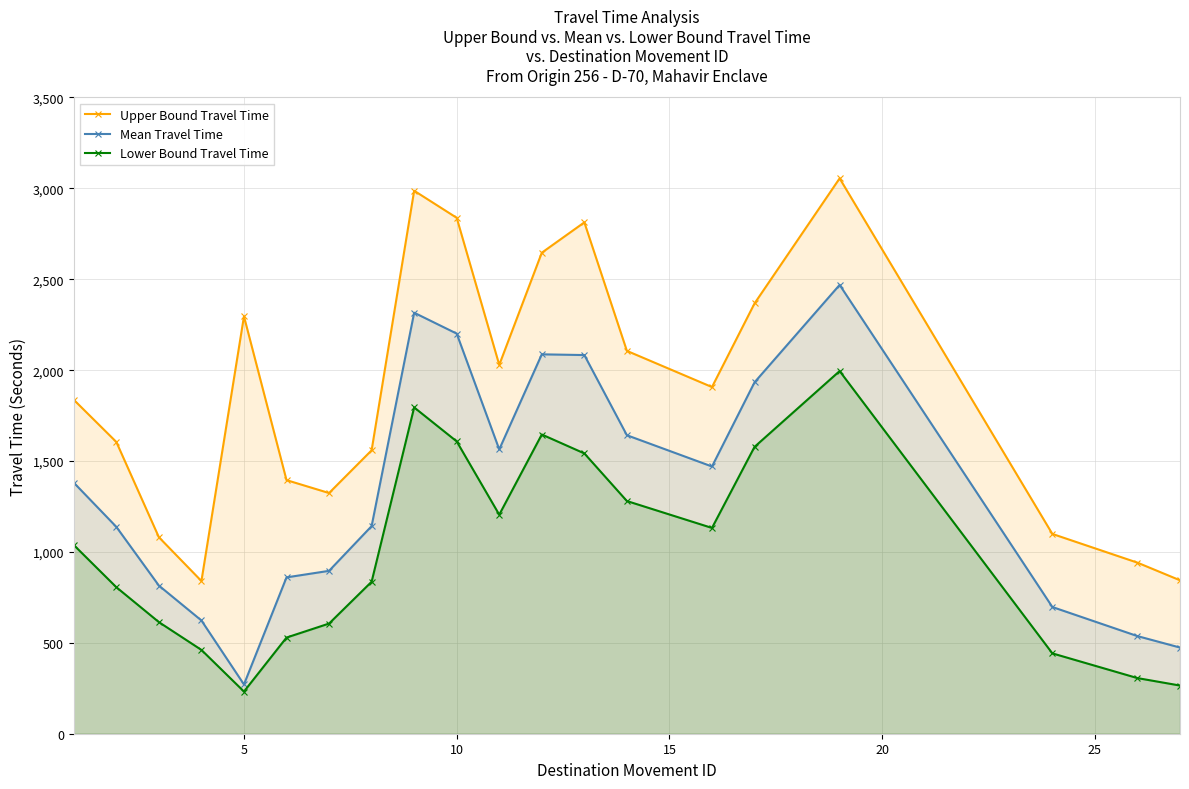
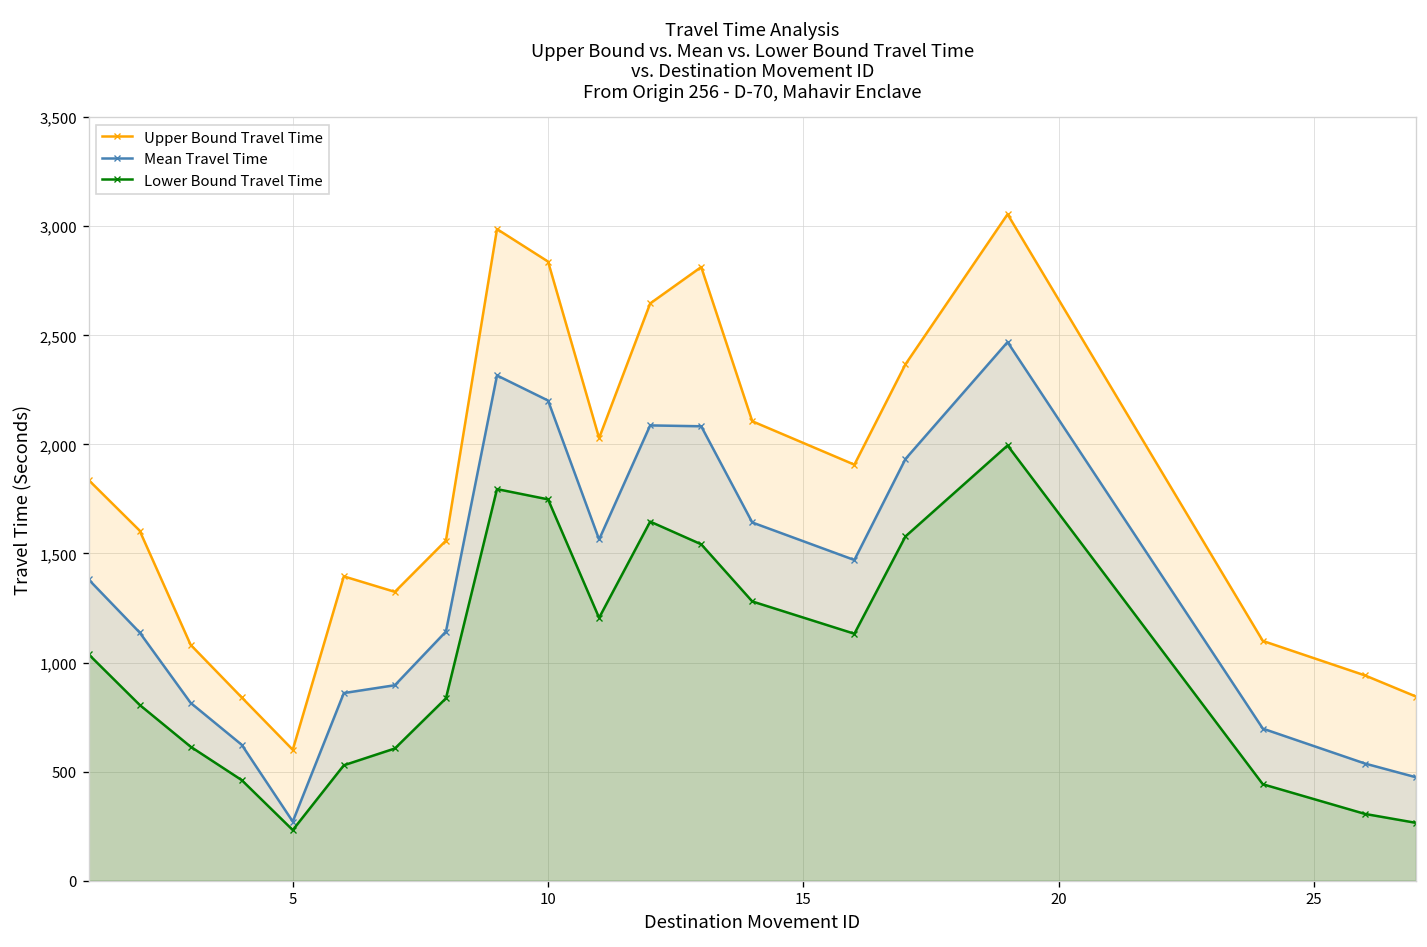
  {
    "Upper Bound Travel Time": {
-     "5": "2,300",
+     "5": "600",
      "10": "2,840"
    },
    "Mean Travel Time": {
      "5": "270",
      "10": "2,200"
    },
    "Lower Bound Travel Time": {
      "5": "230",
-     "10": "1,610"
+     "10": "1,750"
    }
  }
